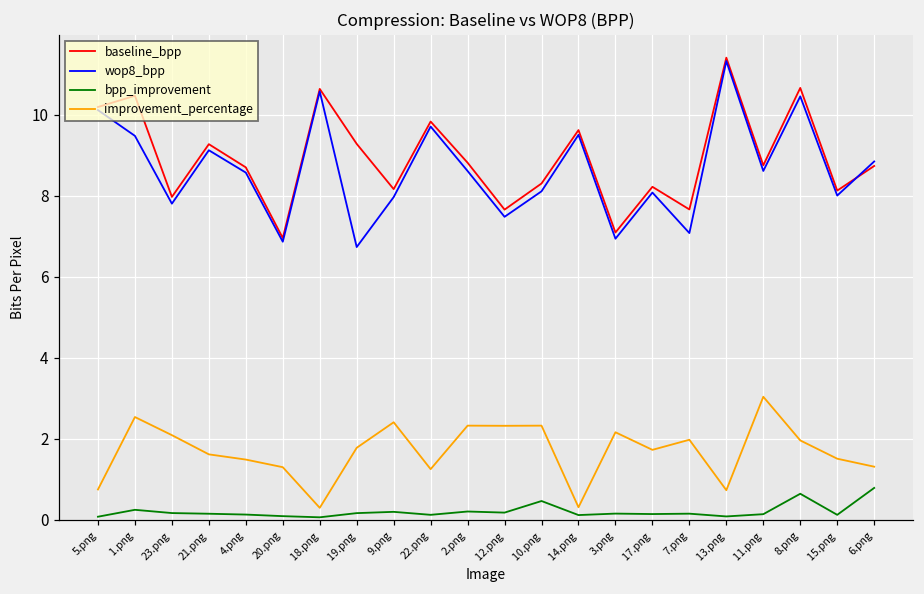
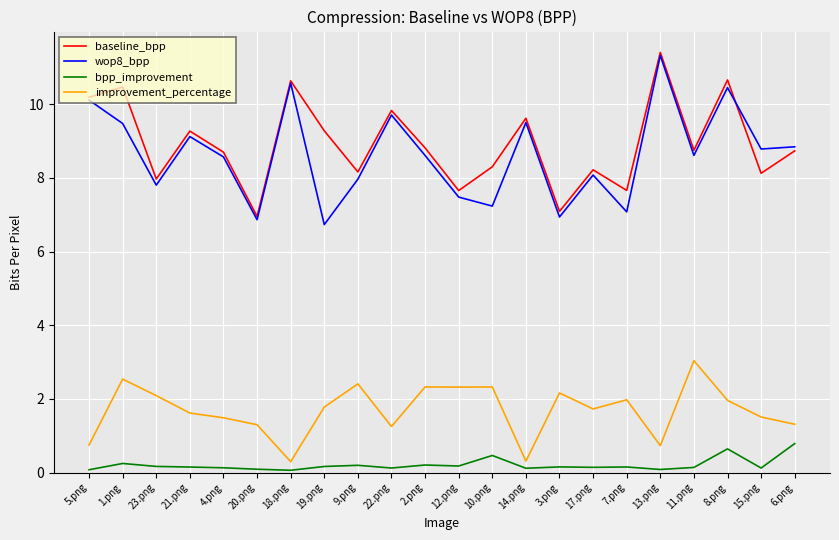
  {
    "baseline_bpp": {
      "23.png": 8.0,
      "21.png": 9.3,
      "4.png": 8.7,
      "20.png": 7.0,
      "19.png": 9.3,
      "9.png": 8.2,
      "22.png": 9.8,
      "2.png": 8.8,
      "12.png": 7.7,
      "10.png": 8.3,
      "14.png": 9.6,
      "3.png": 7.1,
      "17.png": 8.2,
      "7.png": 7.7,
      "13.png": 11.4,
      "11.png": 8.8,
      "8.png": 10.7,
      "15.png": 8.1,
      "6.png": 8.7
    },
    "wop8_bpp": {
      "1.png": 9.5,
      "23.png": 7.8,
      "21.png": 9.1,
      "4.png": 8.6,
      "20.png": 6.9,
      "19.png": 6.7,
      "9.png": 8.0,
      "22.png": 9.7,
      "2.png": 8.6,
      "12.png": 7.5,
-     "10.png": 8.1,
+     "10.png": 7.2,
      "14.png": 9.5,
      "3.png": 6.9,
      "17.png": 8.1,
      "7.png": 7.1,
      "13.png": 11.3,
      "11.png": 8.6,
      "8.png": 10.5,
-     "15.png": 8.0,
+     "15.png": 8.8,
      "6.png": 8.8
    },
    "bpp_improvement": {
      "5.png": 0.1,
      "1.png": 0.2,
      "23.png": 0.2,
      "21.png": 0.1,
      "4.png": 0.1,
      "20.png": 0.1,
      "18.png": 0.1,
      "19.png": 0.2,
      "9.png": 0.2,
      "22.png": 0.1,
      "2.png": 0.2,
      "12.png": 0.2,
      "10.png": 0.5,
      "14.png": 0.1,
      "3.png": 0.2,
      "17.png": 0.1,
      "7.png": 0.2,
      "13.png": 0.1,
      "11.png": 0.1,
      "8.png": 0.6,
      "15.png": 0.1,
      "6.png": 0.8
    },
    "improvement_percentage": {
      "5.png": 0.7,
      "1.png": 2.5,
      "23.png": 2.1,
      "21.png": 1.6,
      "4.png": 1.5,
      "20.png": 1.3,
      "18.png": 0.3,
      "19.png": 1.8,
      "9.png": 2.4,
      "22.png": 1.3,
      "2.png": 2.3,
      "12.png": 2.3,
      "10.png": 2.3,
      "14.png": 0.3,
      "3.png": 2.2,
      "17.png": 1.7,
      "7.png": 2.0,
      "13.png": 0.7,
      "11.png": 3.0,
      "8.png": 2.0,
      "15.png": 1.5,
      "6.png": 1.3
    }
  }
